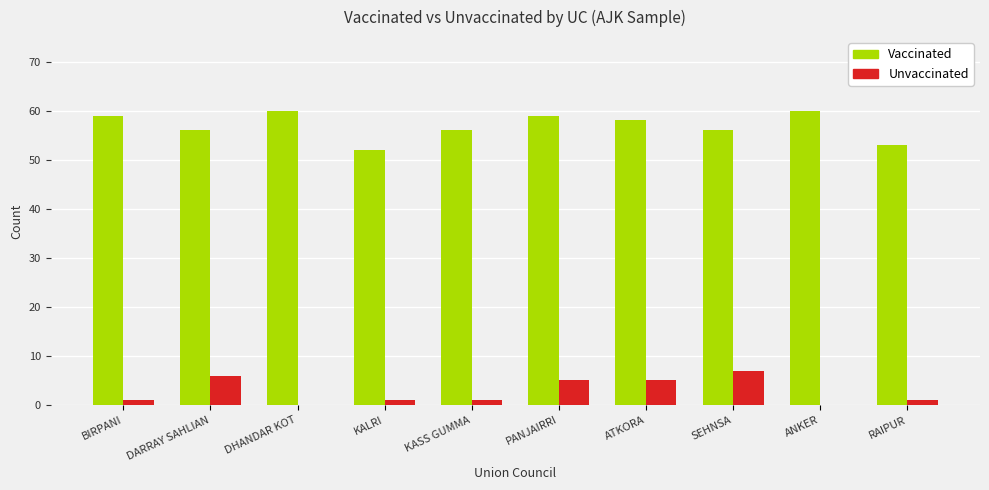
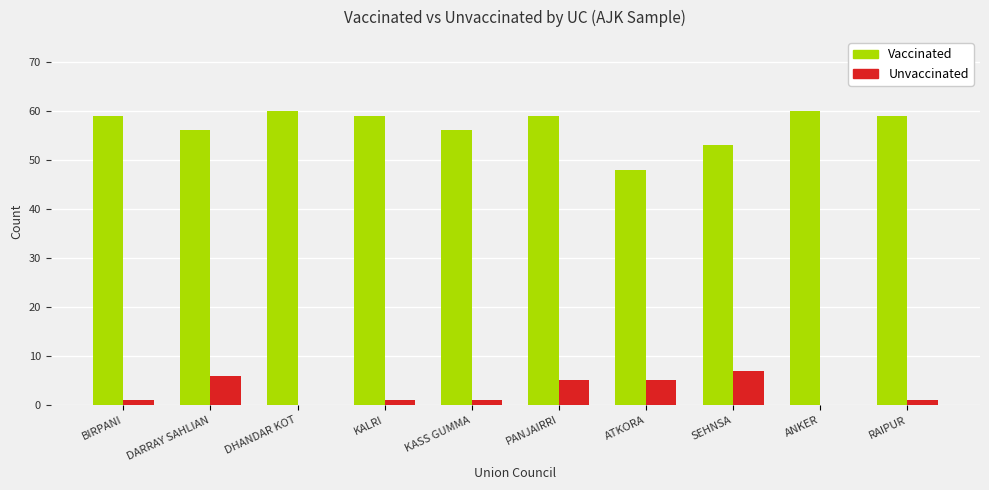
  {
    "Vaccinated": {
      "BIRPANI": 59,
      "DARRAY SAHLIAN": 56,
      "DHANDAR KOT": 60,
-     "KALRI": 52,
+     "KALRI": 59,
      "KASS GUMMA": 56,
      "PANJAIRRI": 59,
-     "ATKORA": 58,
-     "SEHNSA": 56,
+     "ATKORA": 48,
+     "SEHNSA": 53,
      "ANKER": 60,
-     "RAIPUR": 53
+     "RAIPUR": 59
    },
    "Unvaccinated": {
      "BIRPANI": 1,
      "DARRAY SAHLIAN": 6,
      "DHANDAR KOT": 0,
      "KALRI": 1,
      "KASS GUMMA": 1,
      "PANJAIRRI": 5,
      "ATKORA": 5,
      "SEHNSA": 7,
      "ANKER": 0,
      "RAIPUR": 1
    }
  }
